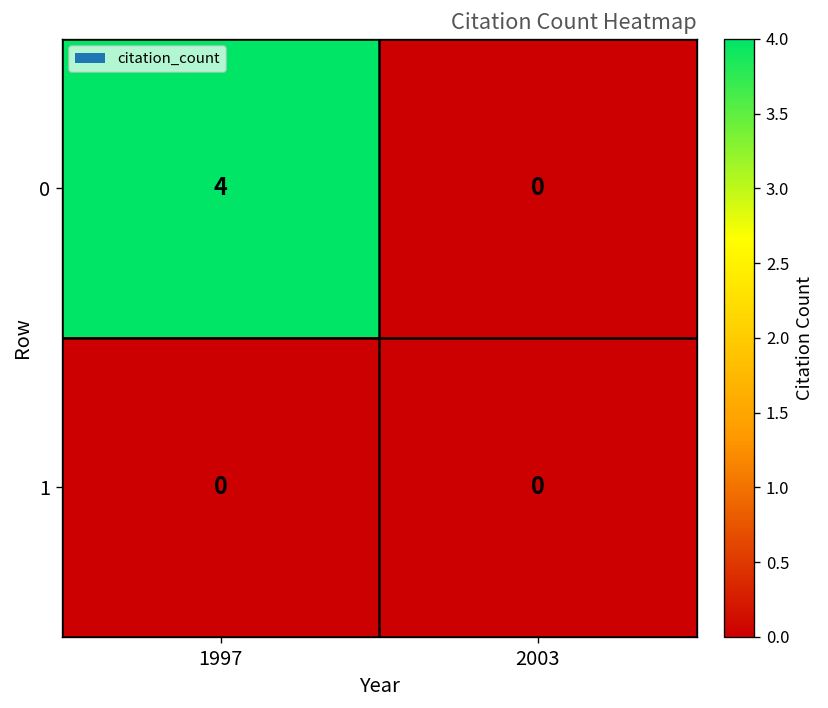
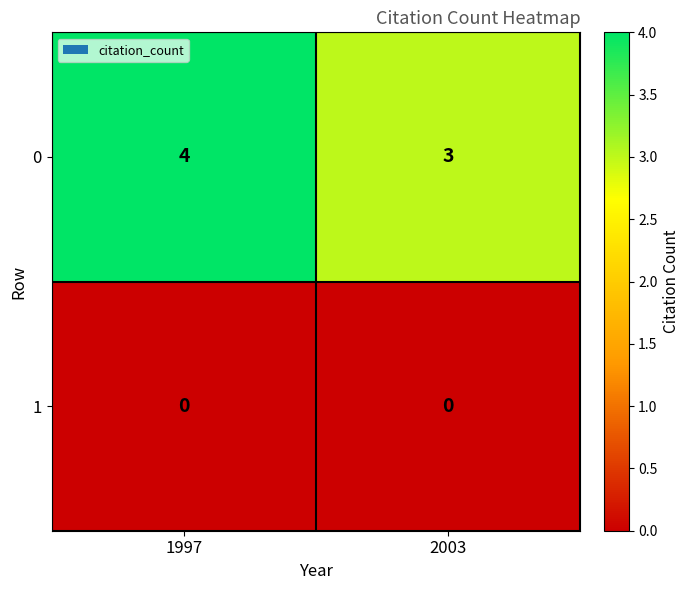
  {
    "0": {
      "1997": 4,
-     "2003": 0
+     "2003": 3
    },
    "1": {
      "1997": 0,
      "2003": 0
    }
  }
